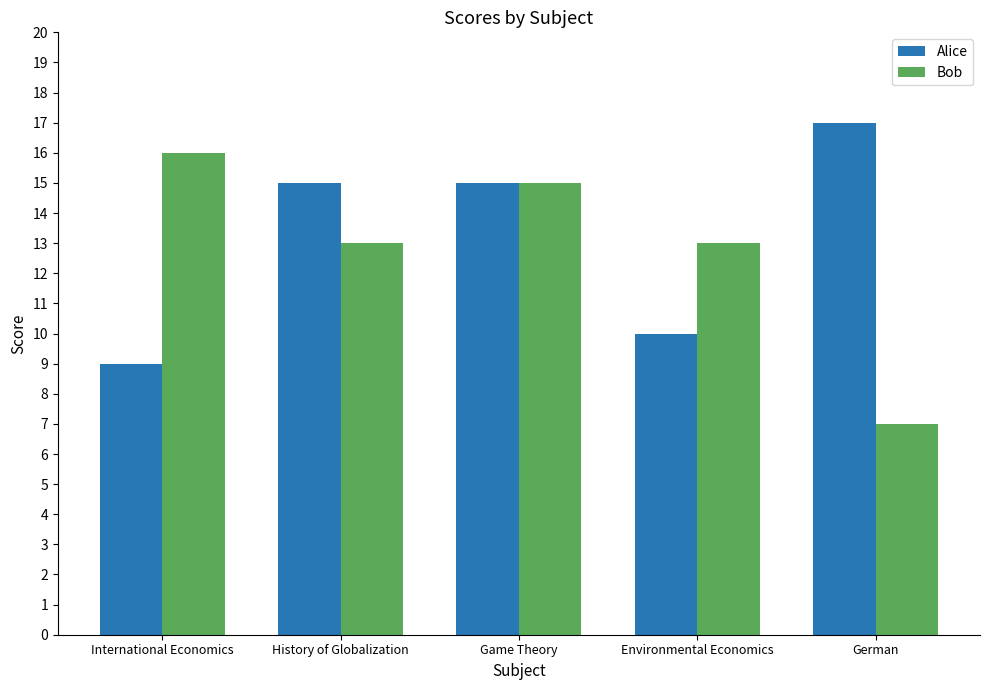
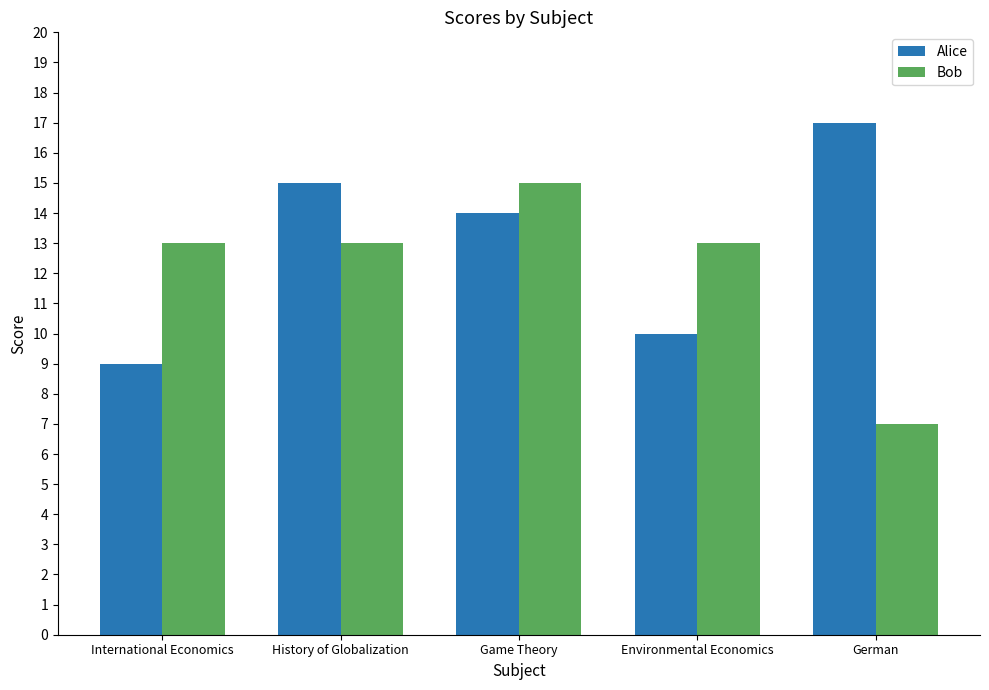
  {
    "Alice": {
      "International Economics": 9,
      "History of Globalization": 15,
-     "Game Theory": 15,
+     "Game Theory": 14,
      "Environmental Economics": 10,
      "German": 17
    },
    "Bob": {
-     "International Economics": 16,
+     "International Economics": 13,
      "History of Globalization": 13,
      "Game Theory": 15,
      "Environmental Economics": 13,
      "German": 7
    }
  }
